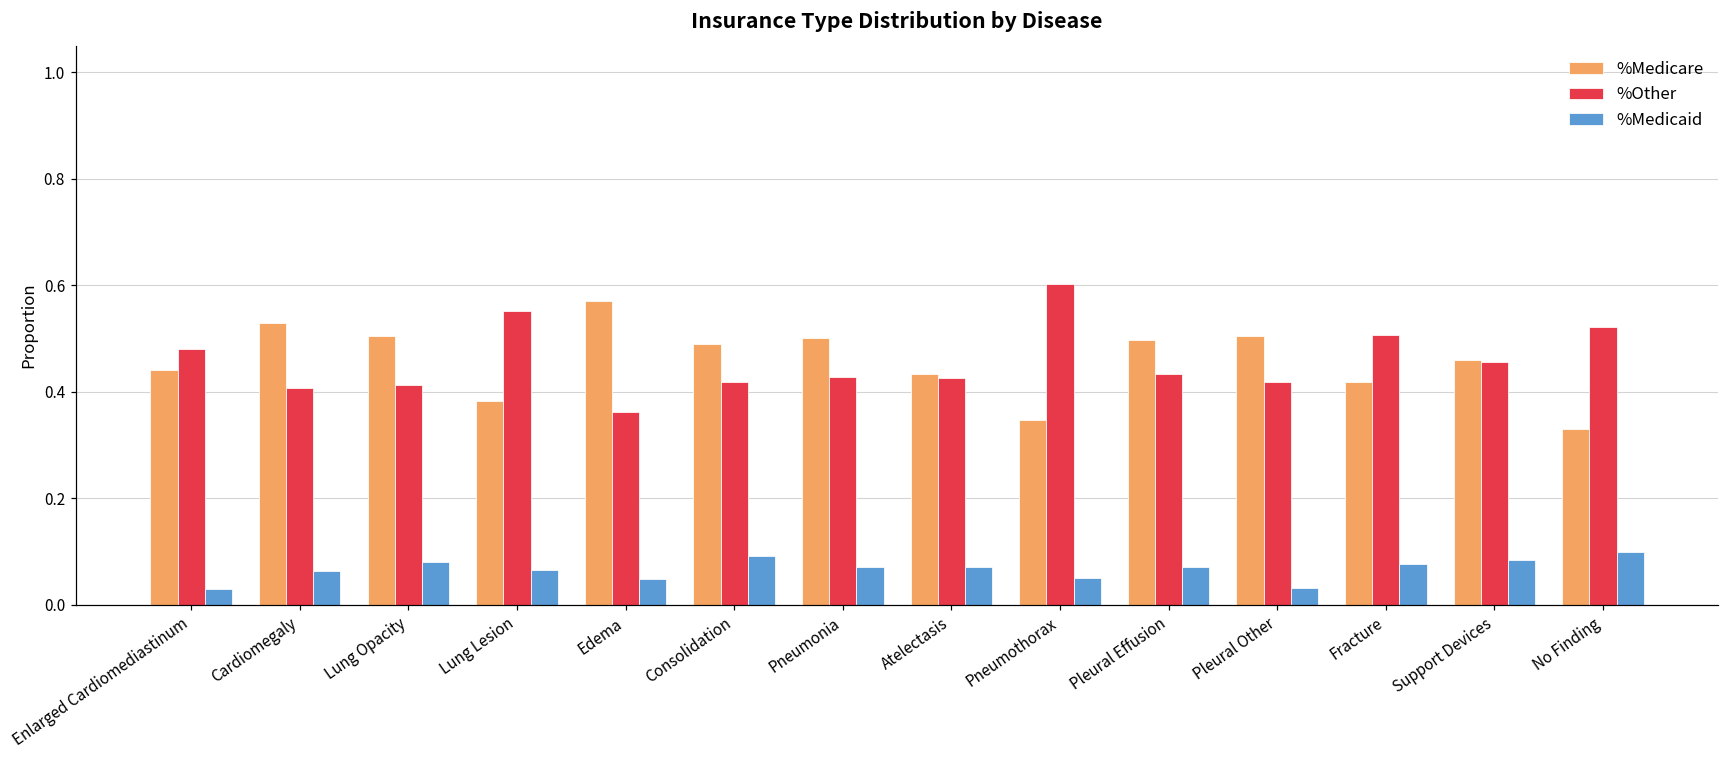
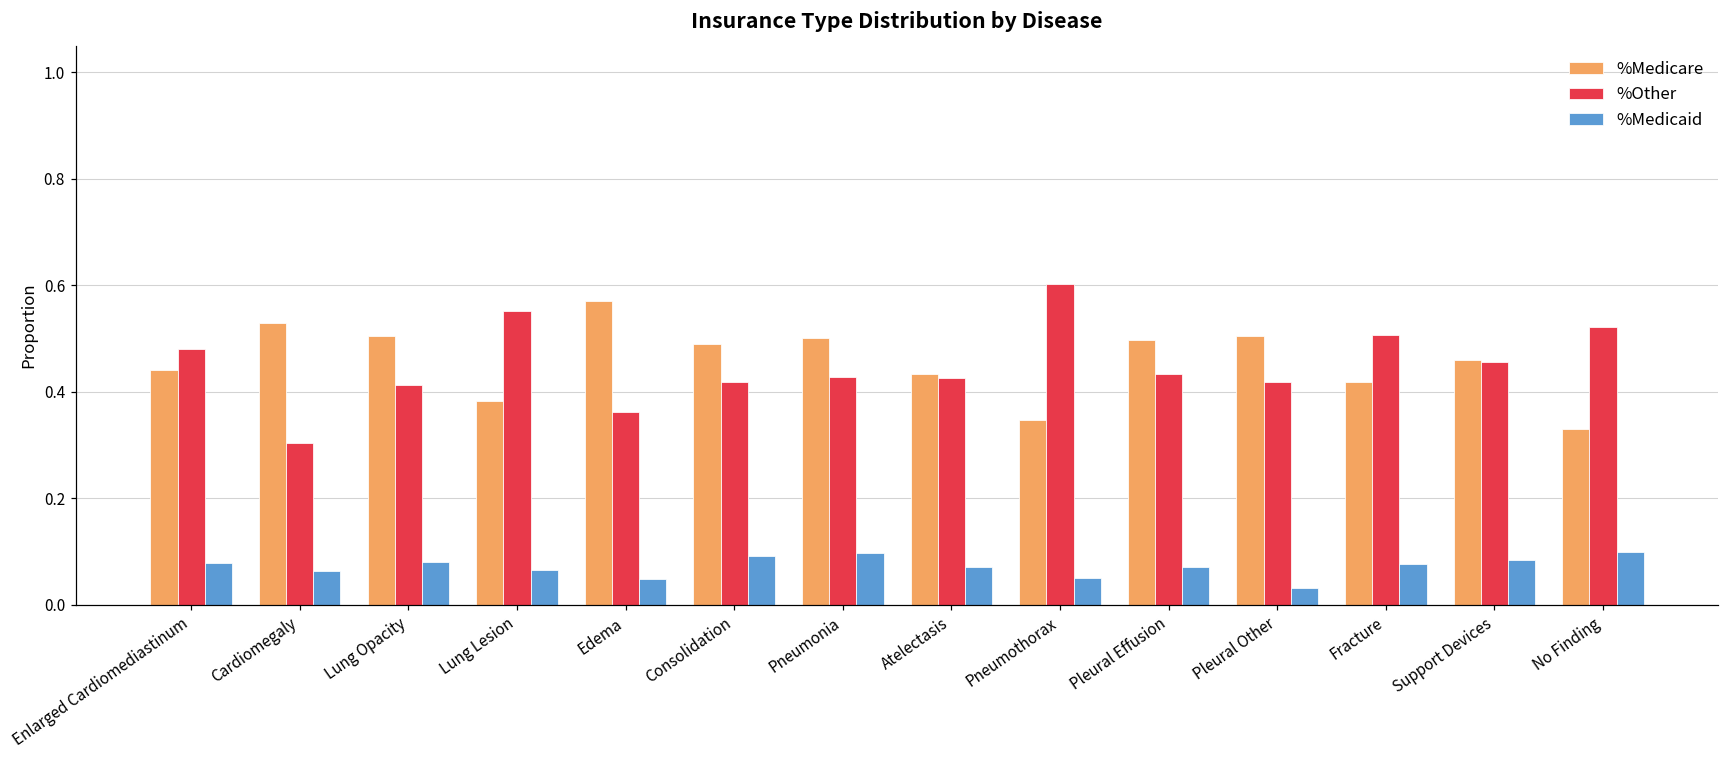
  {
    "%Medicare": {
      "Enlarged Cardiomediastinum": 0.44,
      "Cardiomegaly": 0.53,
      "Lung Opacity": 0.51,
      "Lung Lesion": 0.38,
      "Edema": 0.57,
      "Consolidation": 0.49,
      "Pneumonia": 0.50,
      "Atelectasis": 0.43,
      "Pneumothorax": 0.35,
      "Pleural Effusion": 0.50,
      "Pleural Other": 0.50,
      "Fracture": 0.42,
      "Support Devices": 0.46,
      "No Finding": 0.33
    },
    "%Other": {
      "Enlarged Cardiomediastinum": 0.48,
-     "Cardiomegaly": 0.41,
+     "Cardiomegaly": 0.30,
      "Lung Opacity": 0.41,
      "Lung Lesion": 0.55,
      "Edema": 0.36,
      "Consolidation": 0.42,
      "Pneumonia": 0.43,
      "Atelectasis": 0.43,
      "Pneumothorax": 0.60,
      "Pleural Effusion": 0.43,
      "Pleural Other": 0.42,
      "Fracture": 0.51,
      "Support Devices": 0.46,
      "No Finding": 0.52
    },
    "%Medicaid": {
-     "Enlarged Cardiomediastinum": 0.03,
+     "Enlarged Cardiomediastinum": 0.08,
      "Cardiomegaly": 0.06,
      "Lung Opacity": 0.08,
      "Lung Lesion": 0.06,
      "Edema": 0.05,
      "Consolidation": 0.09,
-     "Pneumonia": 0.07,
+     "Pneumonia": 0.10,
      "Atelectasis": 0.07,
      "Pneumothorax": 0.05,
      "Pleural Effusion": 0.07,
      "Pleural Other": 0.03,
      "Fracture": 0.08,
      "Support Devices": 0.08,
      "No Finding": 0.10
    }
  }
